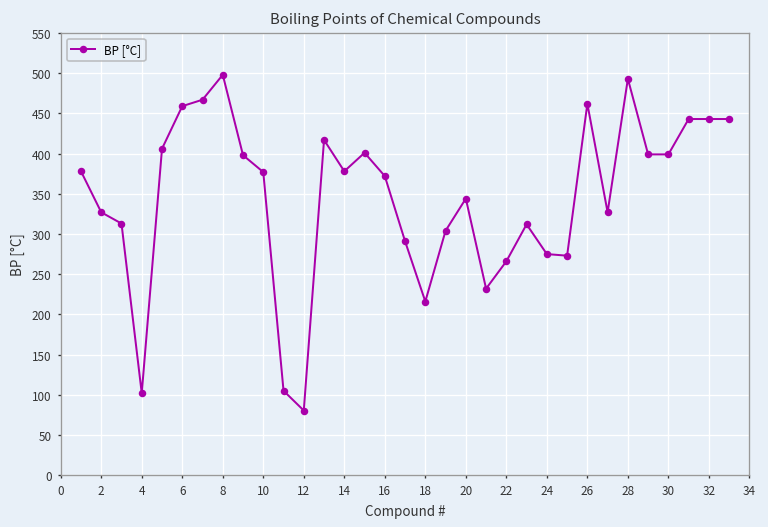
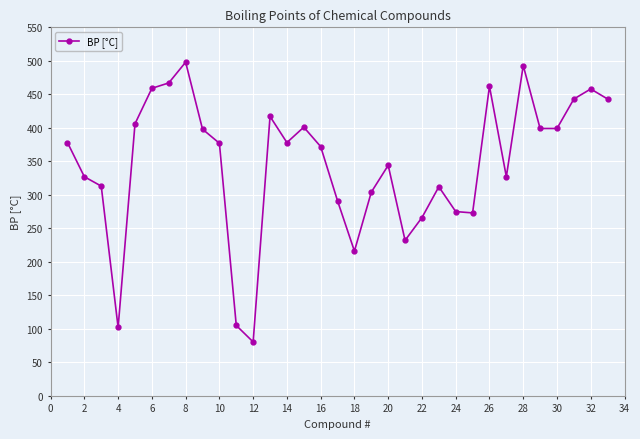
  {
    "2": 330,
    "4": 100,
    "6": 460,
    "8": 500,
    "10": 380,
    "12": 80,
    "14": 380,
    "16": 370,
    "18": 220,
    "20": 340,
    "22": 270,
    "24": 280,
    "26": 460,
    "28": 490,
    "30": 400,
-   "32": 440
+   "32": 460
  }
